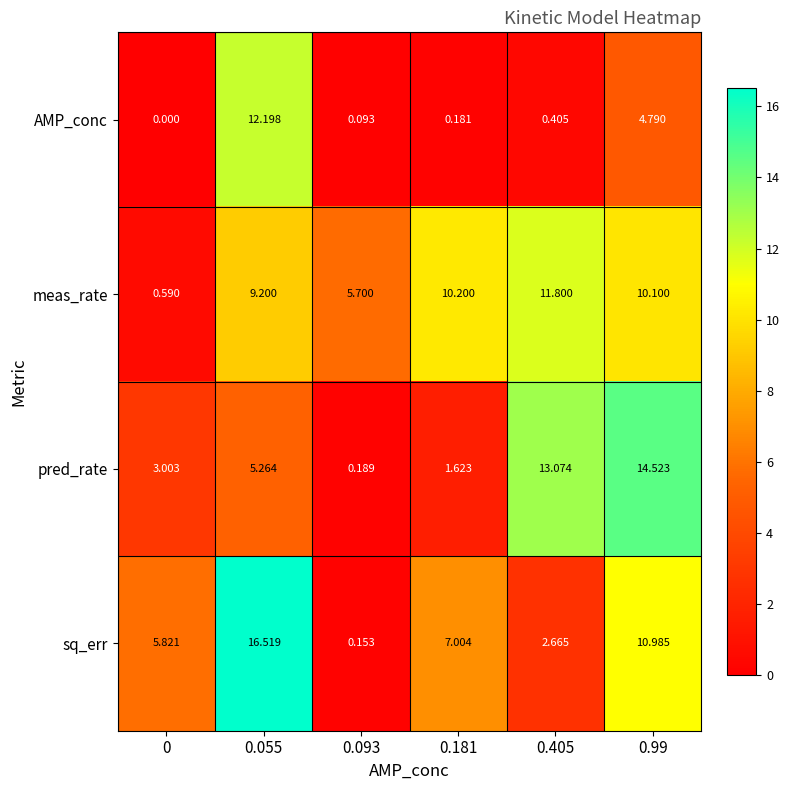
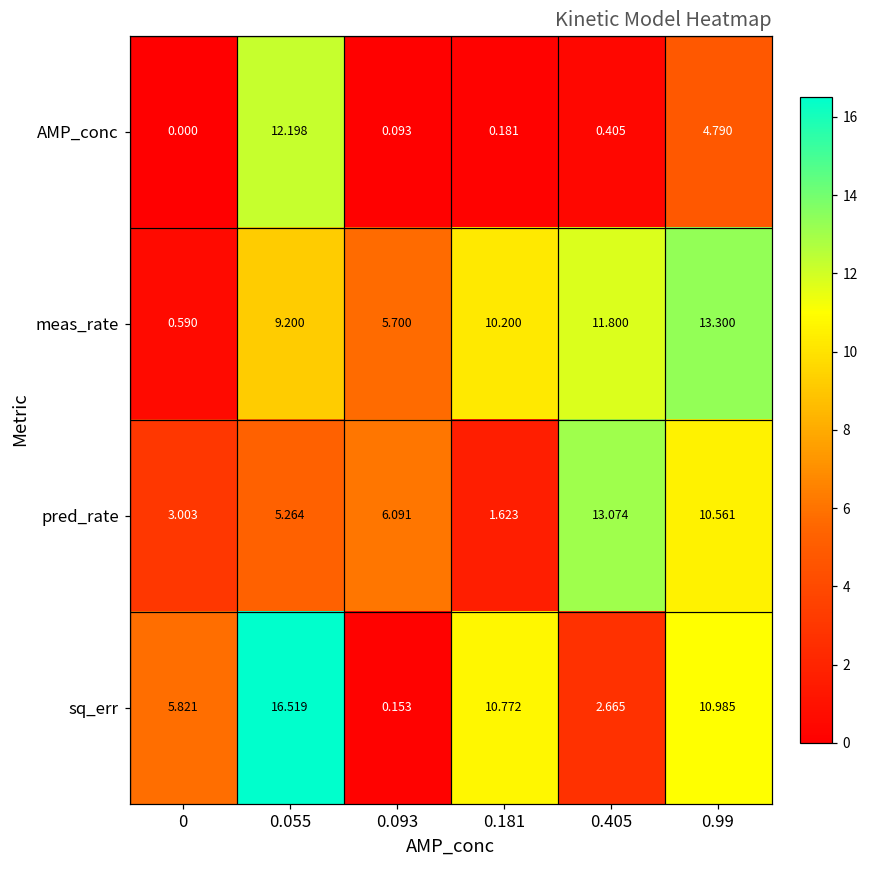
  {
    "AMP_conc": {
      "0": 0.000,
      "0.055": 12.198,
      "0.093": 0.093,
      "0.181": 0.181,
      "0.405": 0.405,
      "0.99": 4.790
    },
    "meas_rate": {
      "0": 0.590,
      "0.055": 9.200,
      "0.093": 5.700,
      "0.181": 10.200,
      "0.405": 11.800,
-     "0.99": 10.100
+     "0.99": 13.300
    },
    "pred_rate": {
      "0": 3.003,
      "0.055": 5.264,
-     "0.093": 0.189,
+     "0.093": 6.091,
      "0.181": 1.623,
      "0.405": 13.074,
-     "0.99": 14.523
+     "0.99": 10.561
    },
    "sq_err": {
      "0": 5.821,
      "0.055": 16.519,
      "0.093": 0.153,
-     "0.181": 7.004,
+     "0.181": 10.772,
      "0.405": 2.665,
      "0.99": 10.985
    }
  }
